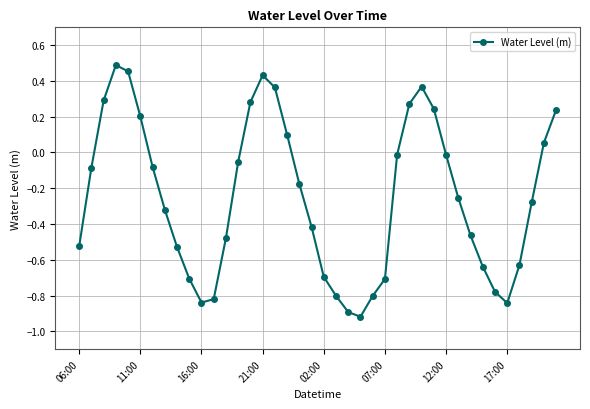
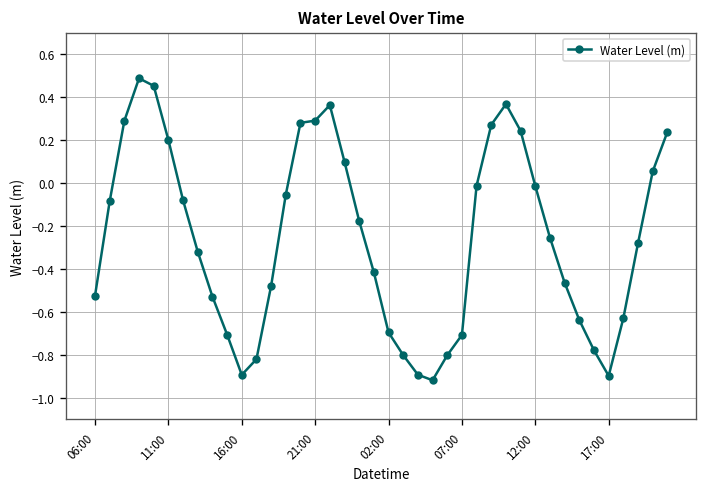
  {
    "06:00": -0.52,
    "11:00": 0.20,
-   "16:00": -0.84,
-   "21:00": 0.43,
+   "16:00": -0.89,
+   "21:00": 0.29,
    "02:00": -0.70,
    "07:00": -0.71,
    "12:00": -0.01,
-   "17:00": -0.84
+   "17:00": -0.90
  }
